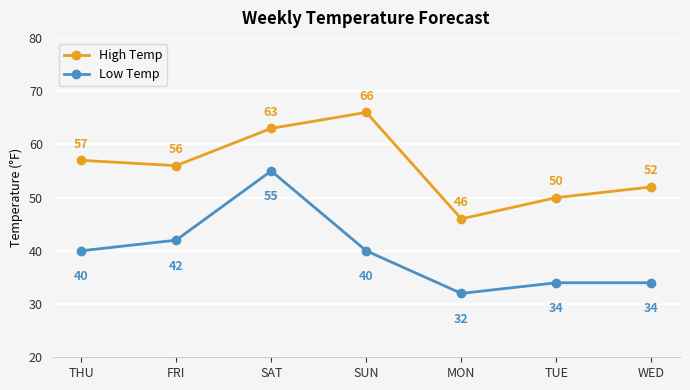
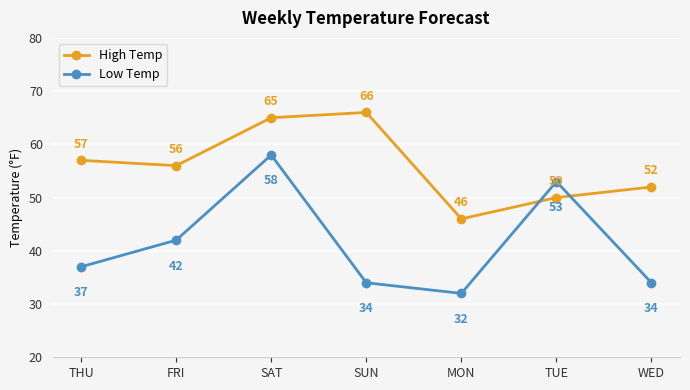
  {
    "High Temp": {
      "THU": 57,
      "FRI": 56,
-     "SAT": 63,
+     "SAT": 65,
      "SUN": 66,
      "MON": 46,
      "TUE": 50,
      "WED": 52
    },
    "Low Temp": {
-     "THU": 40,
+     "THU": 37,
      "FRI": 42,
-     "SAT": 55,
-     "SUN": 40,
+     "SAT": 58,
+     "SUN": 34,
      "MON": 32,
-     "TUE": 34,
+     "TUE": 53,
      "WED": 34
    }
  }
